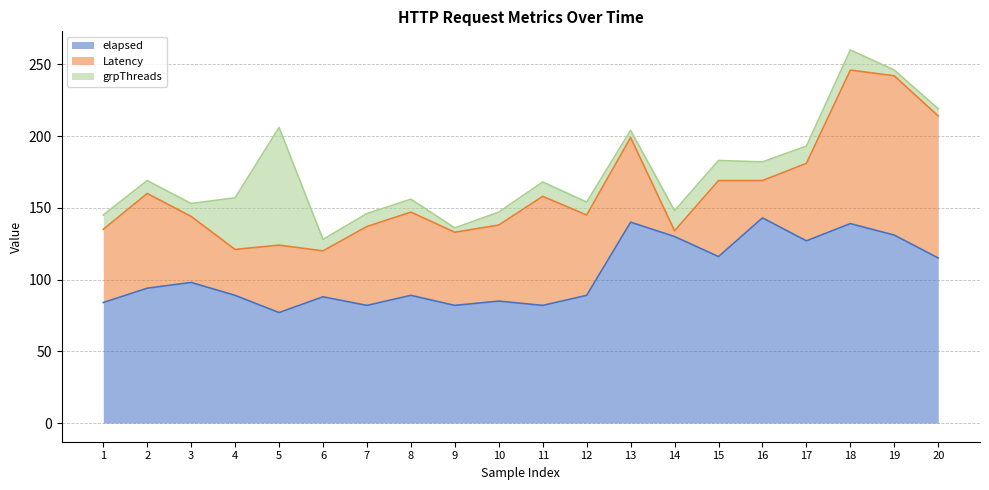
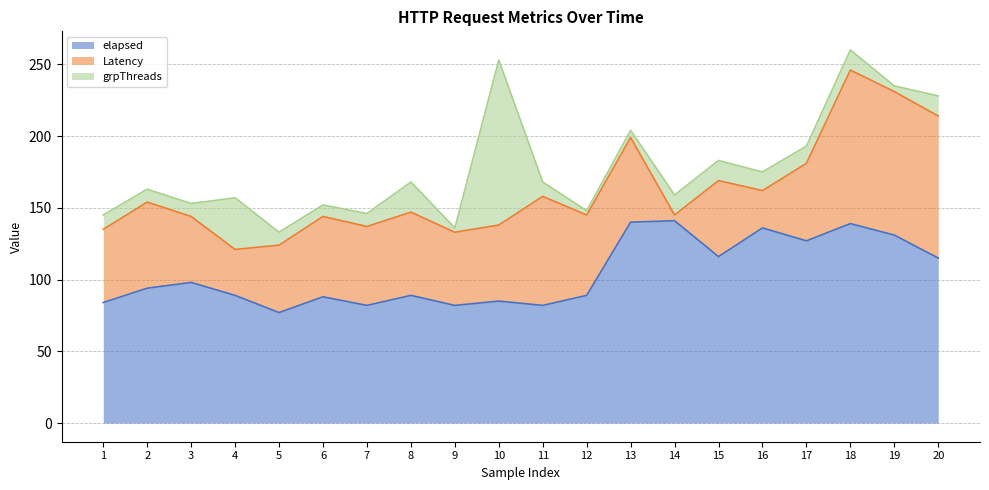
  {
    "elapsed": {
      "1": 84,
      "2": 94,
      "3": 98,
      "4": 89,
      "5": 77,
      "6": 88,
      "7": 82,
      "8": 89,
      "9": 82,
      "10": 85,
      "11": 82,
      "12": 89,
      "13": 140,
-     "14": 130,
+     "14": 141,
      "15": 116,
-     "16": 143,
+     "16": 136,
      "17": 127,
      "18": 139,
      "19": 131,
      "20": 115
    },
    "Latency": {
      "1": 51,
-     "2": 66,
+     "2": 60,
      "3": 46,
      "4": 32,
      "5": 47,
-     "6": 32,
+     "6": 56,
      "7": 55,
      "8": 58,
      "9": 51,
      "10": 53,
      "11": 76,
      "12": 56,
      "13": 59,
      "14": 4,
      "15": 53,
      "16": 26,
      "17": 54,
      "18": 107,
-     "19": 111,
+     "19": 100,
      "20": 99
    },
    "grpThreads": {
      "1": 10,
      "2": 9,
      "3": 9,
      "4": 36,
-     "5": 82,
+     "5": 9,
      "6": 8,
      "7": 9,
-     "8": 9,
+     "8": 21,
      "9": 3,
-     "10": 9,
+     "10": 115,
      "11": 10,
-     "12": 9,
+     "12": 3,
      "13": 5,
      "14": 14,
      "15": 14,
      "16": 13,
      "17": 12,
      "18": 14,
      "19": 4,
-     "20": 5
+     "20": 14
    }
  }
